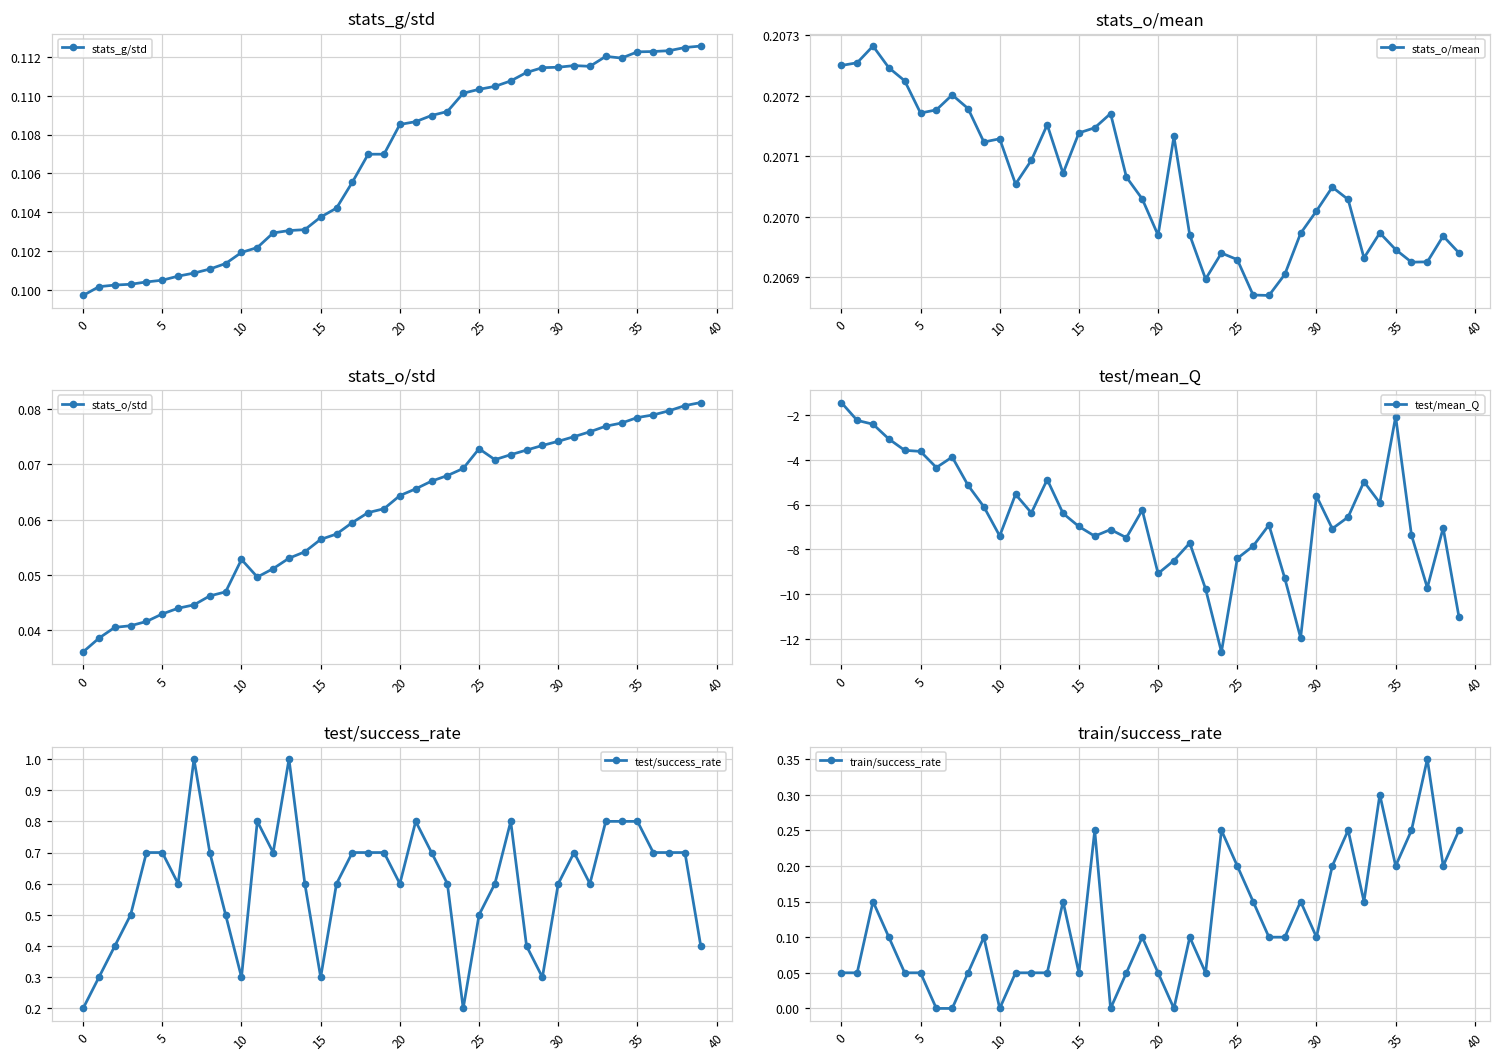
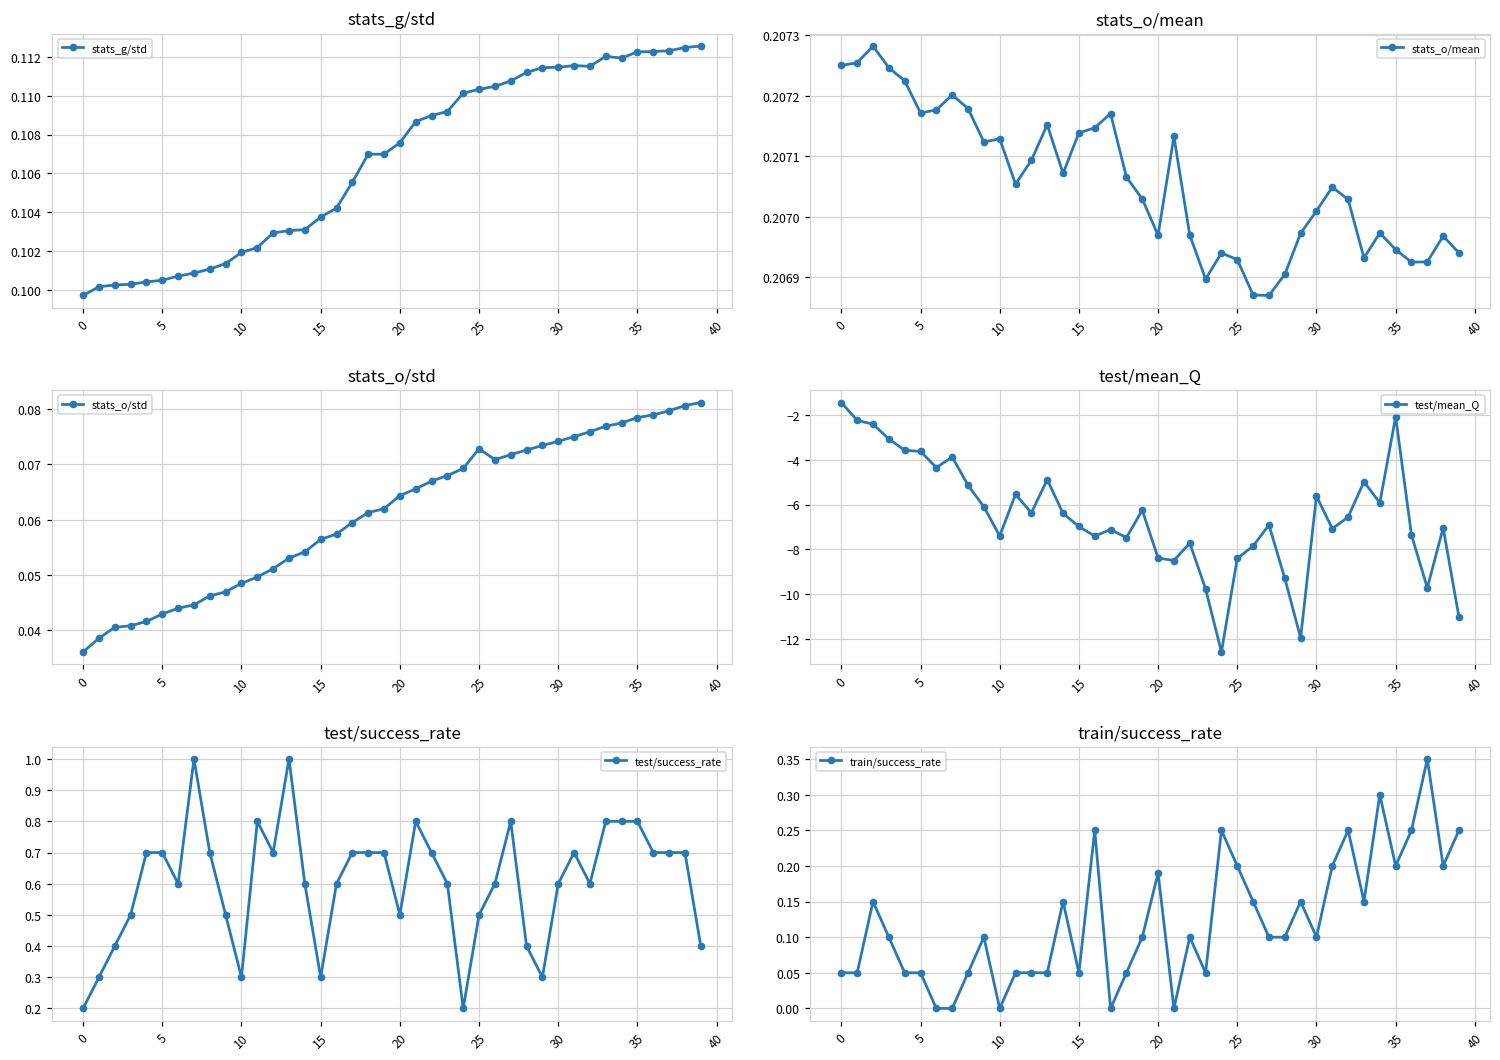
  {
    "stats_g/std": {
      "0": 0.0997,
      "5": 0.1005,
      "10": 0.1019,
      "15": 0.1038,
-     "20": 0.1085,
+     "20": 0.1076,
      "25": 0.1103,
      "30": 0.1115,
      "35": 0.1123
    },
    "stats_o/mean": {
      "0": 0.20725,
      "5": 0.20717,
      "10": 0.20713,
      "15": 0.20714,
      "20": 0.20697,
      "25": 0.20693,
      "30": 0.20701,
      "35": 0.20695
    },
    "stats_o/std": {
      "0": 0.036,
      "5": 0.043,
-     "10": 0.053,
+     "10": 0.049,
      "15": 0.056,
      "20": 0.064,
      "25": 0.073,
      "30": 0.074,
      "35": 0.078
    },
    "test/mean_Q": {
      "0": -1.4,
      "5": -3.6,
      "10": -7.4,
      "15": -7.0,
-     "20": -9.1,
+     "20": -8.4,
      "25": -8.4,
      "30": -5.6,
      "35": -2.1
    },
    "test/success_rate": {
      "0": 0.2,
      "5": 0.7,
      "10": 0.3,
      "15": 0.3,
-     "20": 0.6,
+     "20": 0.5,
      "25": 0.5,
      "30": 0.6,
      "35": 0.8
    },
    "train/success_rate": {
      "0": 0.05,
      "5": 0.05,
      "10": 0.00,
      "15": 0.05,
-     "20": 0.05,
+     "20": 0.19,
      "25": 0.20,
      "30": 0.10,
      "35": 0.20
    }
  }
